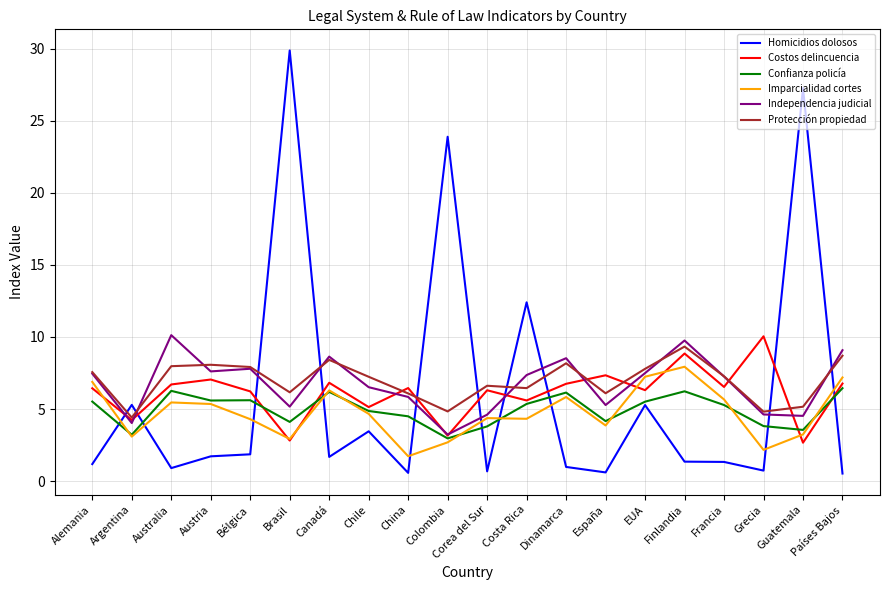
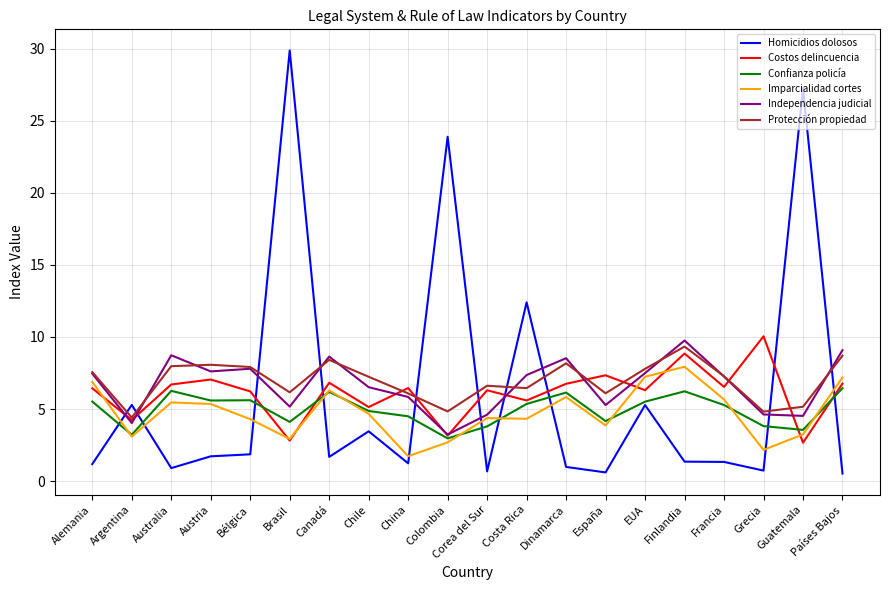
  {
    "Homicidios dolosos": {
      "Alemania": 1.2,
      "Argentina": 5.3,
      "Australia": 0.9,
      "Austria": 1.7,
      "Bélgica": 1.9,
      "Brasil": 29.9,
      "Canadá": 1.7,
      "Chile": 3.5,
-     "China": 0.6,
+     "China": 1.2,
      "Colombia": 23.9,
      "Corea del Sur": 0.7,
      "Costa Rica": 12.4,
      "Dinamarca": 1.0,
      "España": 0.6,
      "EUA": 5.3,
      "Finlandia": 1.3,
      "Francia": 1.3,
      "Grecia": 0.7,
      "Países Bajos": 0.5
    },
    "Costos delincuencia": {
      "Alemania": 6.4,
      "Australia": 6.7,
      "Austria": 7.0,
      "Bélgica": 6.2,
      "Canadá": 6.8,
      "Chile": 5.1,
      "China": 6.5,
      "Corea del Sur": 6.3,
      "Costa Rica": 5.6,
      "Dinamarca": 6.8,
      "España": 7.3,
      "EUA": 6.3,
      "Finlandia": 8.9,
      "Francia": 6.5,
      "Grecia": 10.0,
      "Guatemala": 2.7,
      "Países Bajos": 6.8
    },
    "Confianza policía": {
      "Alemania": 5.5,
      "Australia": 6.3,
      "Austria": 5.6,
      "Bélgica": 5.6,
      "Brasil": 4.1,
      "Chile": 4.9,
      "China": 4.5,
      "Colombia": 3.0,
      "Corea del Sur": 3.8,
      "Costa Rica": 5.4,
      "Dinamarca": 6.1,
      "España": 4.2,
      "EUA": 5.5,
      "Finlandia": 6.2,
      "Francia": 5.3,
      "Grecia": 3.8,
      "Guatemala": 3.6,
      "Países Bajos": 6.4
    },
    "Imparcialidad cortes": {
      "Alemania": 6.9,
      "Australia": 5.5,
      "Austria": 5.3,
      "Bélgica": 4.3,
      "Chile": 4.7,
      "China": 1.7,
      "Colombia": 2.7,
      "Corea del Sur": 4.4,
      "Costa Rica": 4.3,
      "Dinamarca": 5.8,
      "España": 3.9,
      "EUA": 7.2,
      "Finlandia": 7.9,
      "Francia": 5.7,
      "Grecia": 2.2,
      "Guatemala": 3.2,
      "Países Bajos": 7.2
    },
    "Independencia judicial": {
      "Argentina": 4.0,
-     "Australia": 10.1,
+     "Australia": 8.7,
      "Austria": 7.6,
      "Brasil": 5.2,
      "Canadá": 8.6,
      "Chile": 6.5,
      "China": 5.8,
      "Corea del Sur": 4.6,
      "Costa Rica": 7.4,
      "Dinamarca": 8.5,
      "España": 5.3,
      "EUA": 7.5,
      "Finlandia": 9.8,
      "Grecia": 4.6,
      "Guatemala": 4.5,
      "Países Bajos": 9.1
    },
    "Protección propiedad": {
      "Australia": 8.0,
      "Austria": 8.1,
      "Brasil": 6.2,
      "Canadá": 8.4,
      "Chile": 7.2,
      "China": 6.1,
      "Colombia": 4.8,
      "Corea del Sur": 6.6,
      "Costa Rica": 6.5,
      "Dinamarca": 8.2,
      "España": 6.1,
      "EUA": 7.8,
      "Finlandia": 9.3,
      "Grecia": 4.8,
      "Guatemala": 5.2,
      "Países Bajos": 8.7
    }
  }
